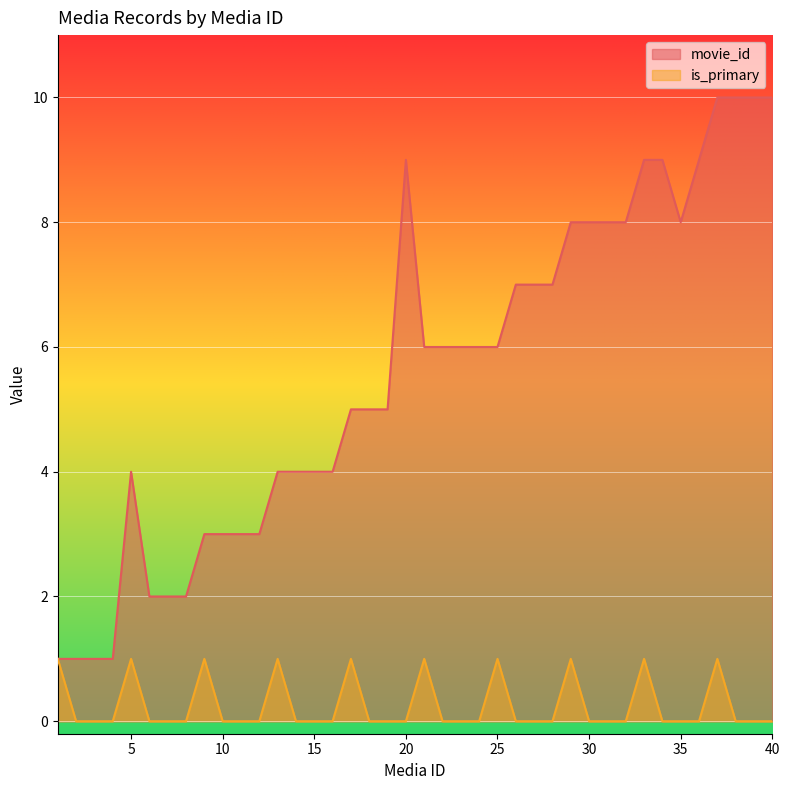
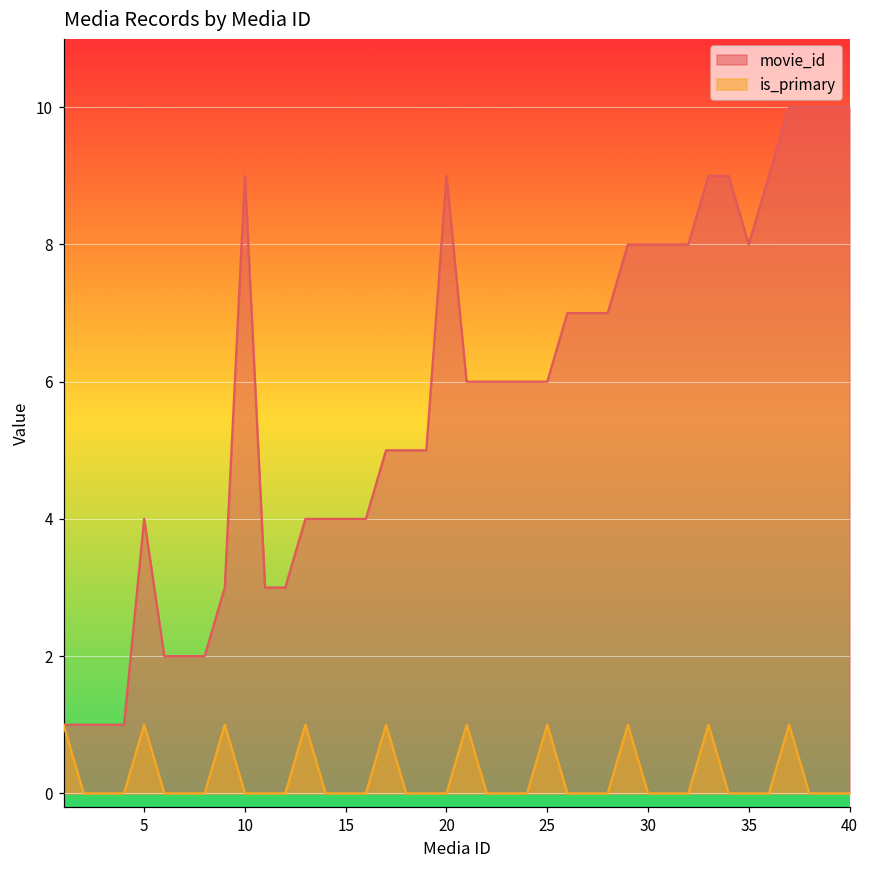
  {
    "movie_id": {
      "5": 4,
-     "10": 3,
+     "10": 9,
      "15": 4,
      "20": 9,
      "25": 6,
      "30": 8,
      "35": 8,
      "40": 10
    },
    "is_primary": {
      "5": 1,
      "10": 0,
      "15": 0,
      "20": 0,
      "25": 1,
      "30": 0,
      "35": 0,
      "40": 0
    }
  }
